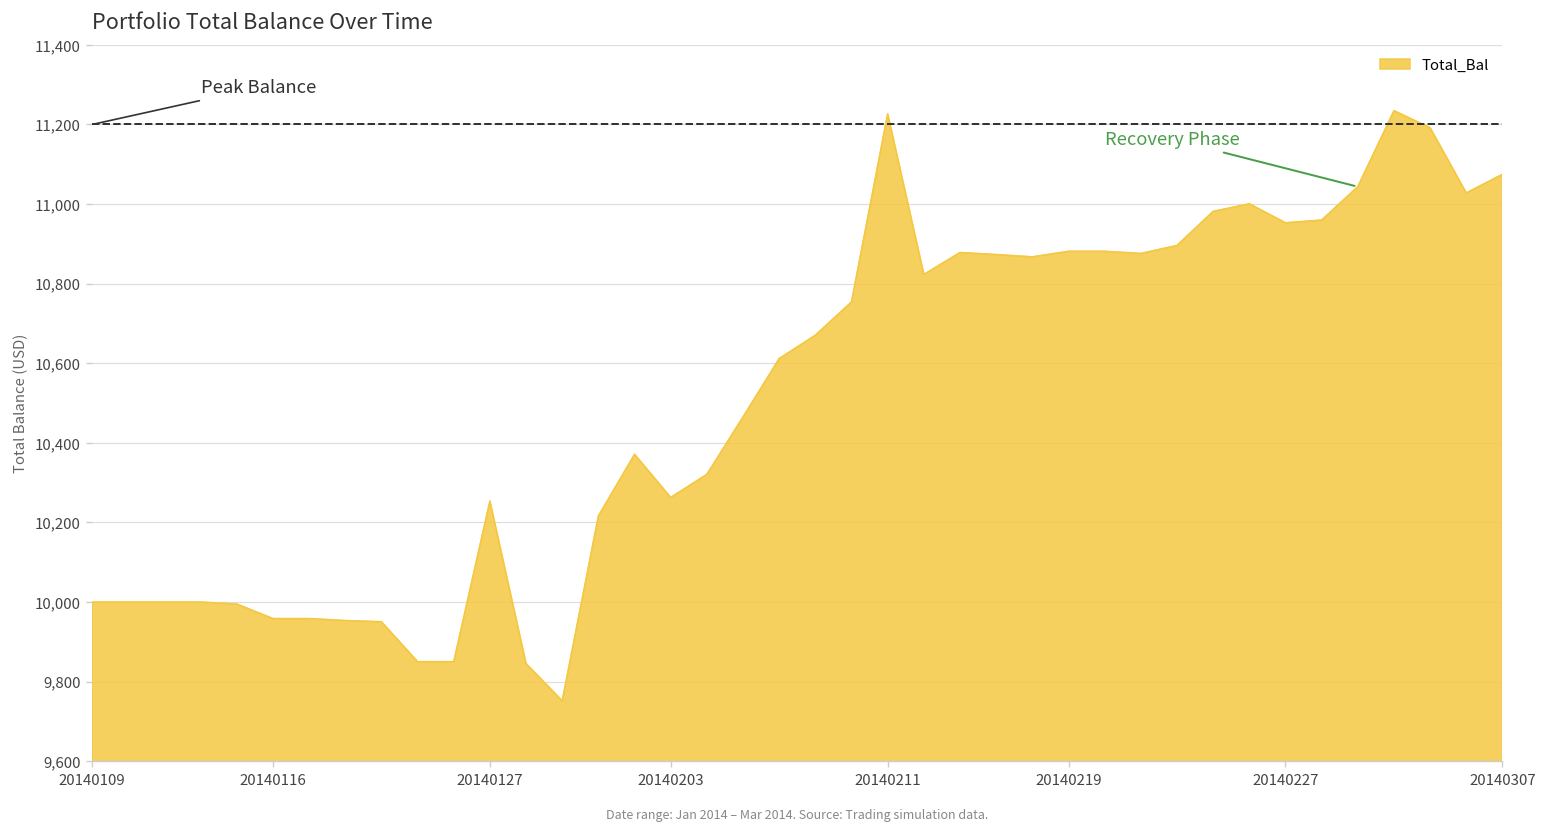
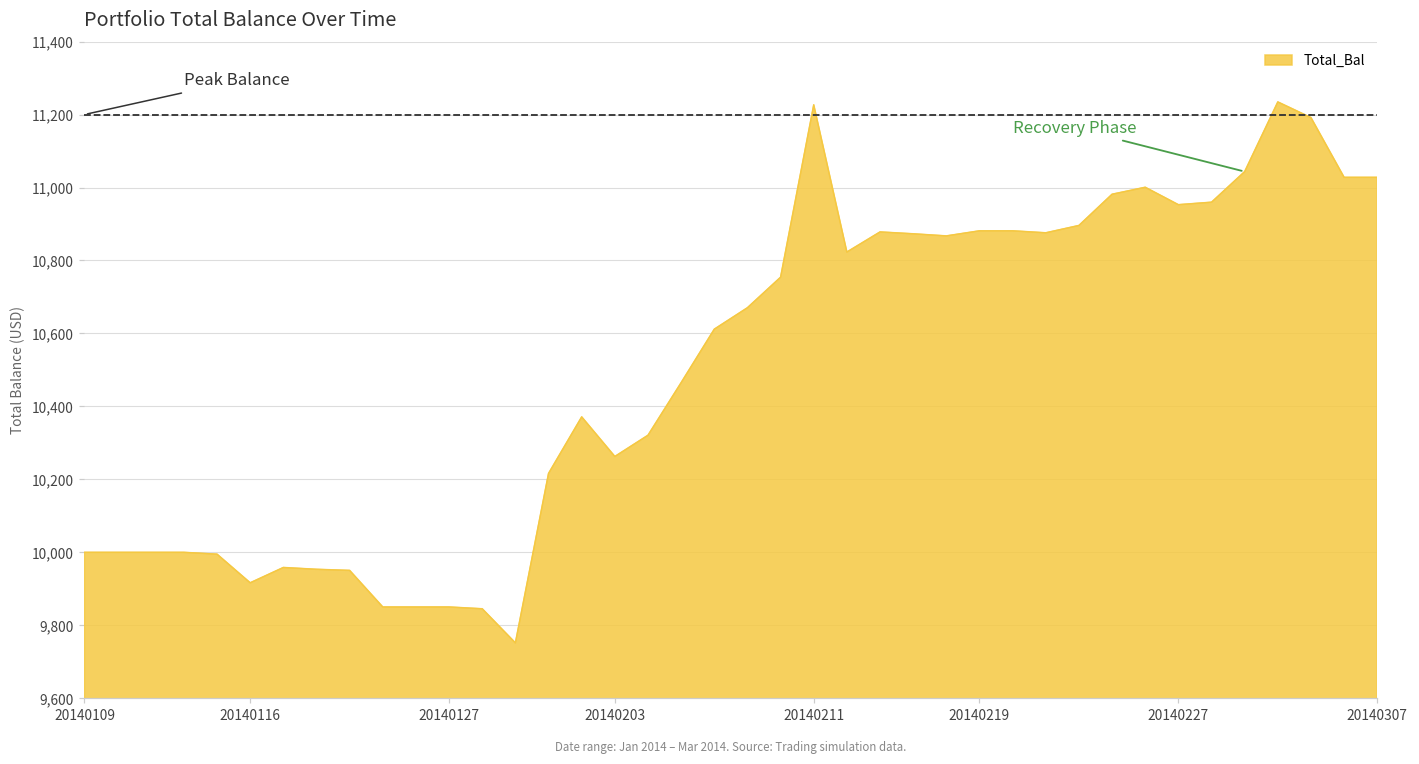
  {
    "20140109": "10,000",
-   "20140116": "9,960",
-   "20140127": "10,250",
+   "20140116": "9,920",
+   "20140127": "9,850",
    "20140203": "10,260",
    "20140211": "11,230",
    "20140219": "10,880",
    "20140227": "10,950",
-   "20140307": "11,070"
+   "20140307": "11,030"
  }
